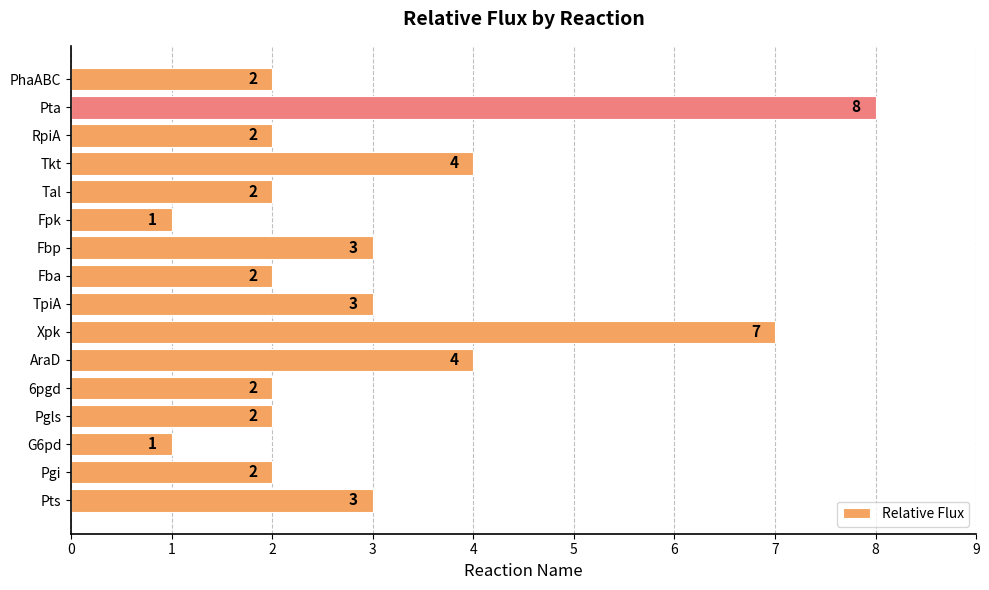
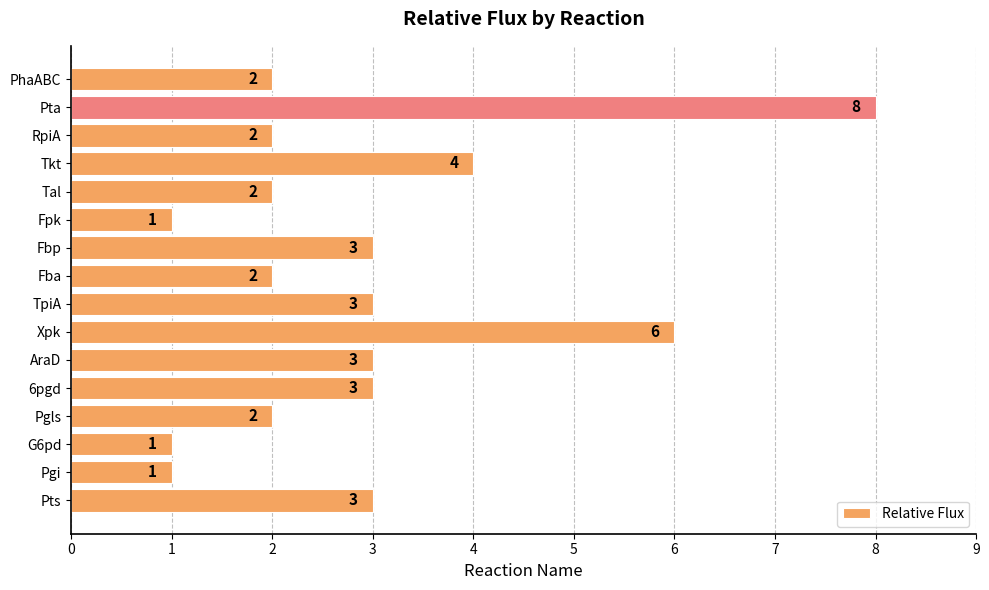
  {
    "PhaABC": 2,
    "Pta": 8,
    "RpiA": 2,
    "Tkt": 4,
    "Tal": 2,
    "Fpk": 1,
    "Fbp": 3,
    "Fba": 2,
    "TpiA": 3,
-   "Xpk": 7,
-   "AraD": 4,
-   "6pgd": 2,
+   "Xpk": 6,
+   "AraD": 3,
+   "6pgd": 3,
    "Pgls": 2,
    "G6pd": 1,
-   "Pgi": 2,
+   "Pgi": 1,
    "Pts": 3
  }
